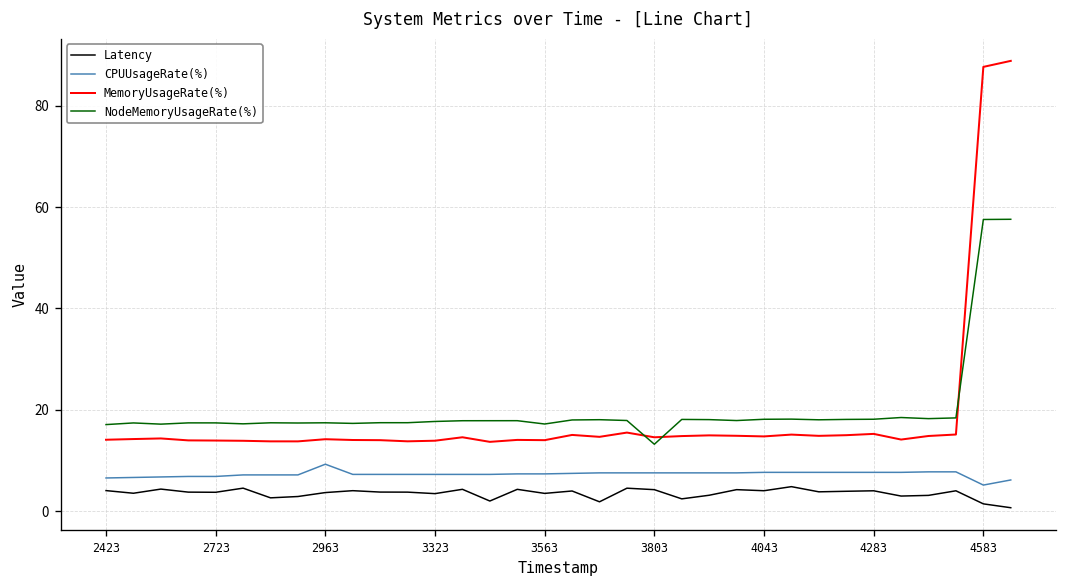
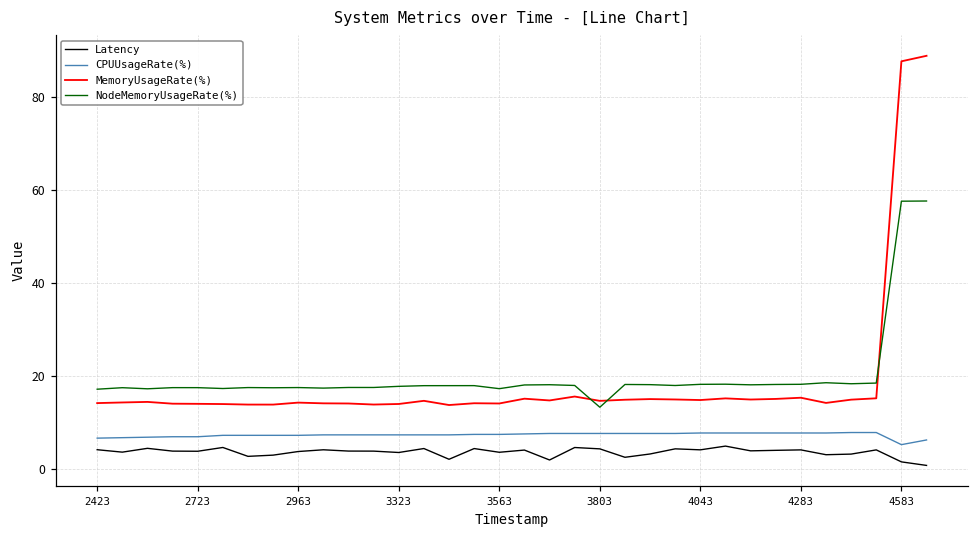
  {
    "Latency": {
      "2423": 4,
      "2723": 4,
      "2963": 4,
      "3323": 3,
      "3563": 4,
      "3803": 4,
      "4043": 4,
      "4283": 4,
      "4583": 1
    },
    "CPUUsageRate(%)": {
      "2423": 7,
      "2723": 7,
-     "2963": 9,
+     "2963": 7,
      "3323": 7,
      "3563": 7,
      "3803": 8,
      "4043": 8,
      "4283": 8,
      "4583": 5
    },
    "MemoryUsageRate(%)": {
      "2423": 14,
      "2723": 14,
      "2963": 14,
      "3323": 14,
      "3563": 14,
      "3803": 15,
      "4043": 15,
      "4283": 15,
      "4583": 88
    },
    "NodeMemoryUsageRate(%)": {
      "2423": 17,
      "2723": 17,
      "2963": 17,
      "3323": 18,
      "3563": 17,
      "3803": 13,
      "4043": 18,
      "4283": 18,
      "4583": 58
    }
  }
